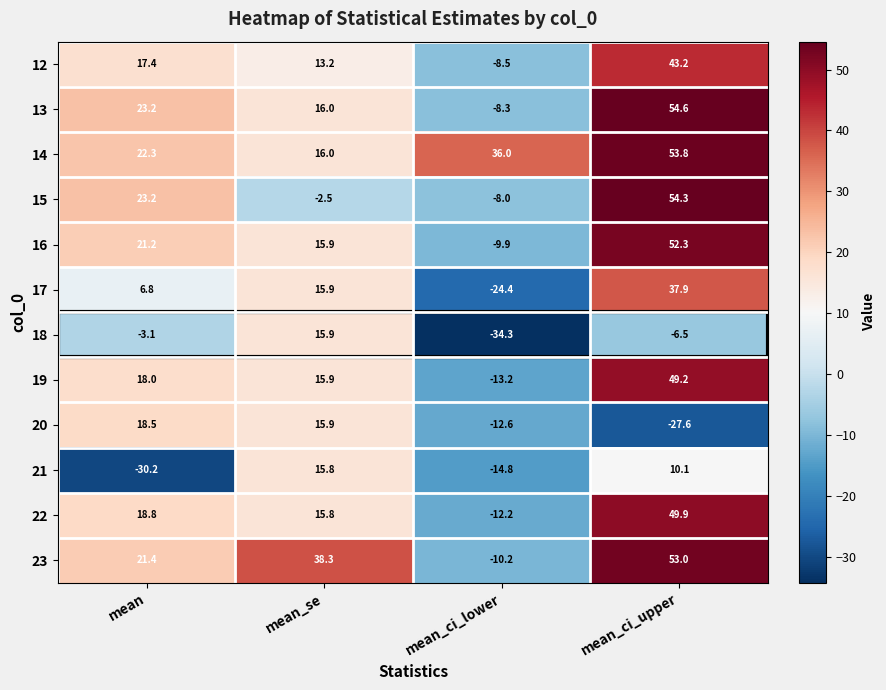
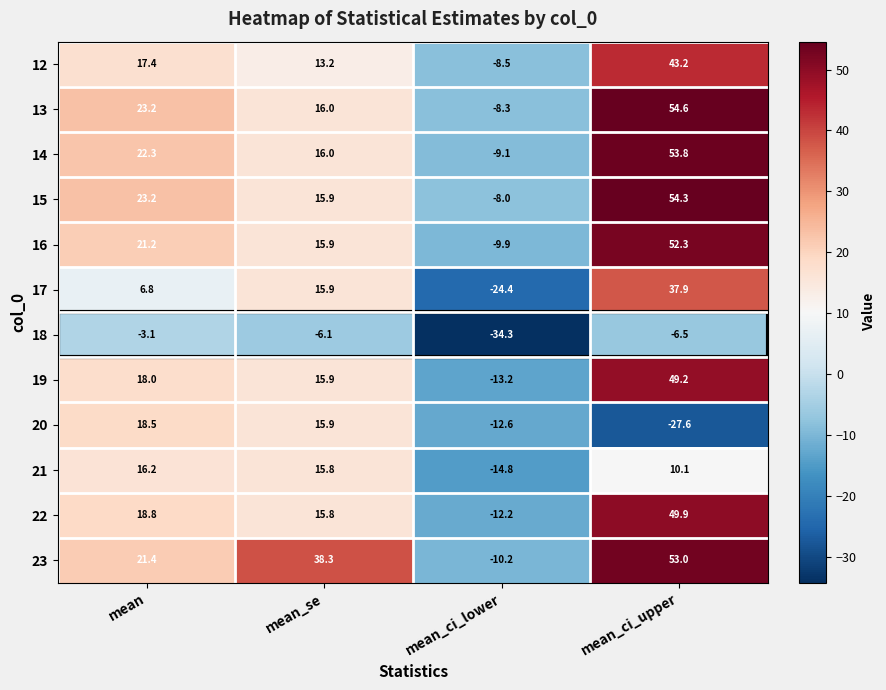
  {
    "12": {
      "mean": 17.4,
      "mean_se": 13.2,
      "mean_ci_lower": -8.5,
      "mean_ci_upper": 43.2
    },
    "13": {
      "mean": 23.2,
      "mean_se": 16.0,
      "mean_ci_lower": -8.3,
      "mean_ci_upper": 54.6
    },
    "14": {
      "mean": 22.3,
      "mean_se": 16.0,
-     "mean_ci_lower": 36.0,
+     "mean_ci_lower": -9.1,
      "mean_ci_upper": 53.8
    },
    "15": {
      "mean": 23.2,
-     "mean_se": -2.5,
+     "mean_se": 15.9,
      "mean_ci_lower": -8.0,
      "mean_ci_upper": 54.3
    },
    "16": {
      "mean": 21.2,
      "mean_se": 15.9,
      "mean_ci_lower": -9.9,
      "mean_ci_upper": 52.3
    },
    "17": {
      "mean": 6.8,
      "mean_se": 15.9,
      "mean_ci_lower": -24.4,
      "mean_ci_upper": 37.9
    },
    "18": {
      "mean": -3.1,
-     "mean_se": 15.9,
+     "mean_se": -6.1,
      "mean_ci_lower": -34.3,
      "mean_ci_upper": -6.5
    },
    "19": {
      "mean": 18.0,
      "mean_se": 15.9,
      "mean_ci_lower": -13.2,
      "mean_ci_upper": 49.2
    },
    "20": {
      "mean": 18.5,
      "mean_se": 15.9,
      "mean_ci_lower": -12.6,
      "mean_ci_upper": -27.6
    },
    "21": {
-     "mean": -30.2,
+     "mean": 16.2,
      "mean_se": 15.8,
      "mean_ci_lower": -14.8,
      "mean_ci_upper": 10.1
    },
    "22": {
      "mean": 18.8,
      "mean_se": 15.8,
      "mean_ci_lower": -12.2,
      "mean_ci_upper": 49.9
    },
    "23": {
      "mean": 21.4,
      "mean_se": 38.3,
      "mean_ci_lower": -10.2,
      "mean_ci_upper": 53.0
    }
  }
